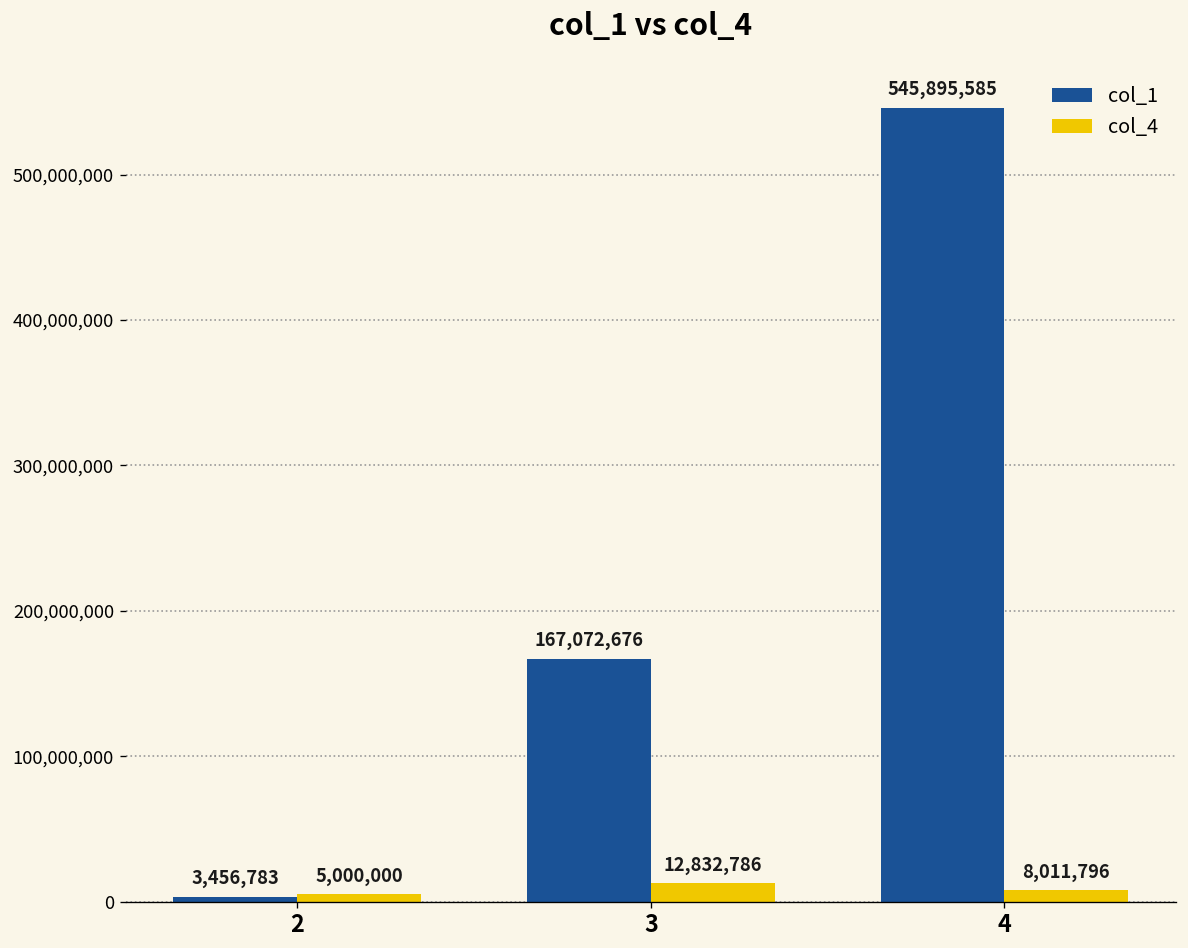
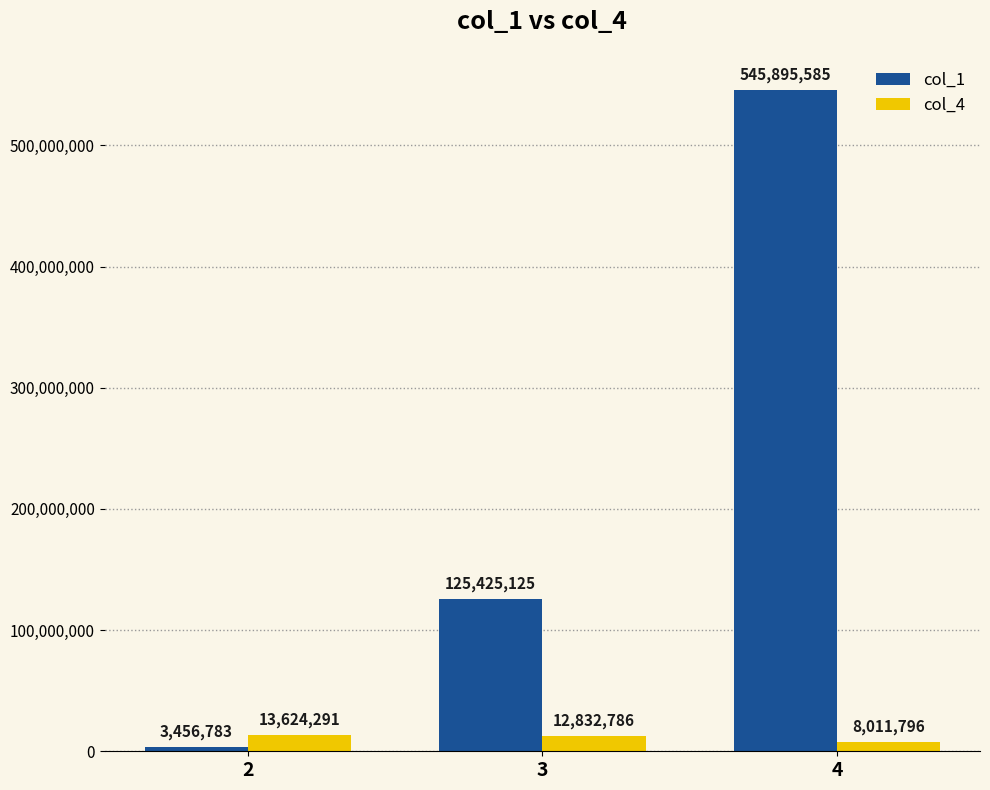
  {
    "col_1": {
      "2": "3,456,783",
-     "3": "167,072,676",
+     "3": "125,425,125",
      "4": "545,895,585"
    },
    "col_4": {
-     "2": "5,000,000",
+     "2": "13,624,291",
      "3": "12,832,786",
      "4": "8,011,796"
    }
  }
